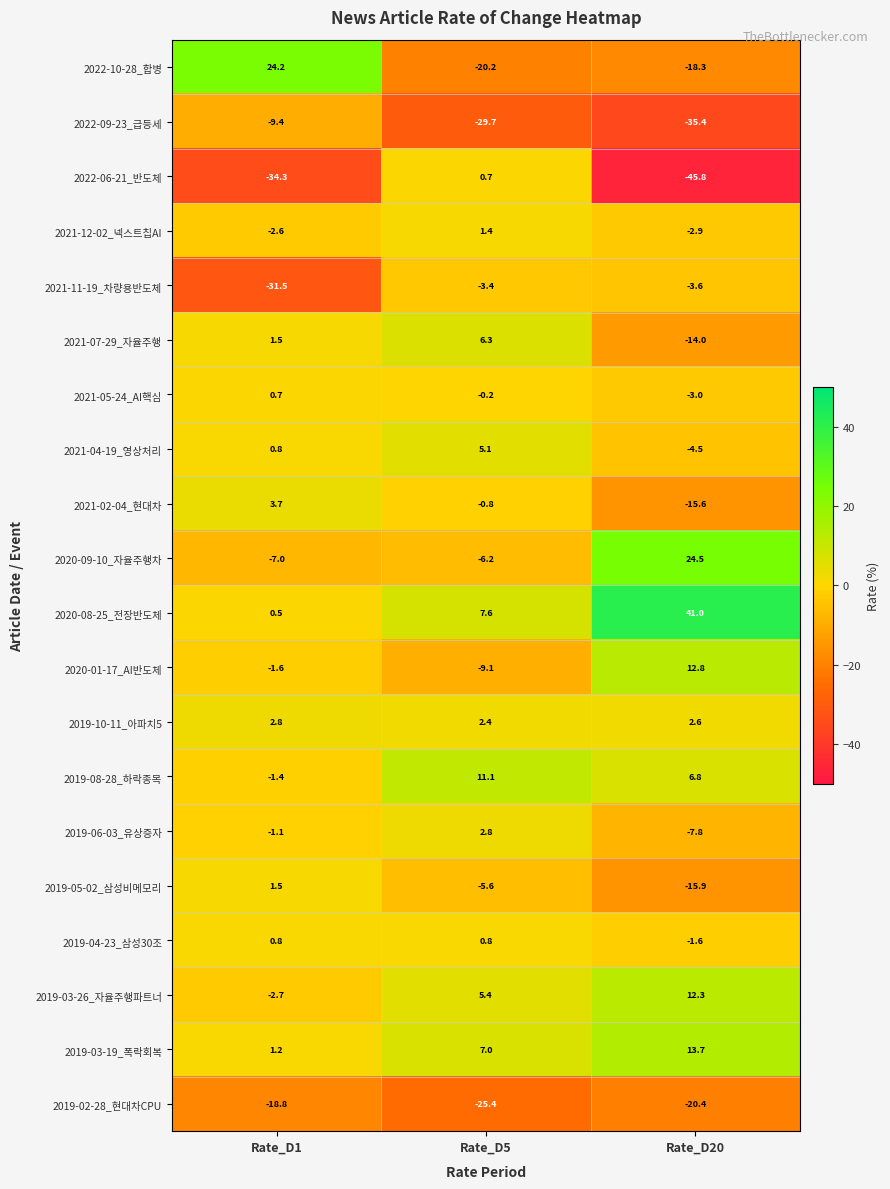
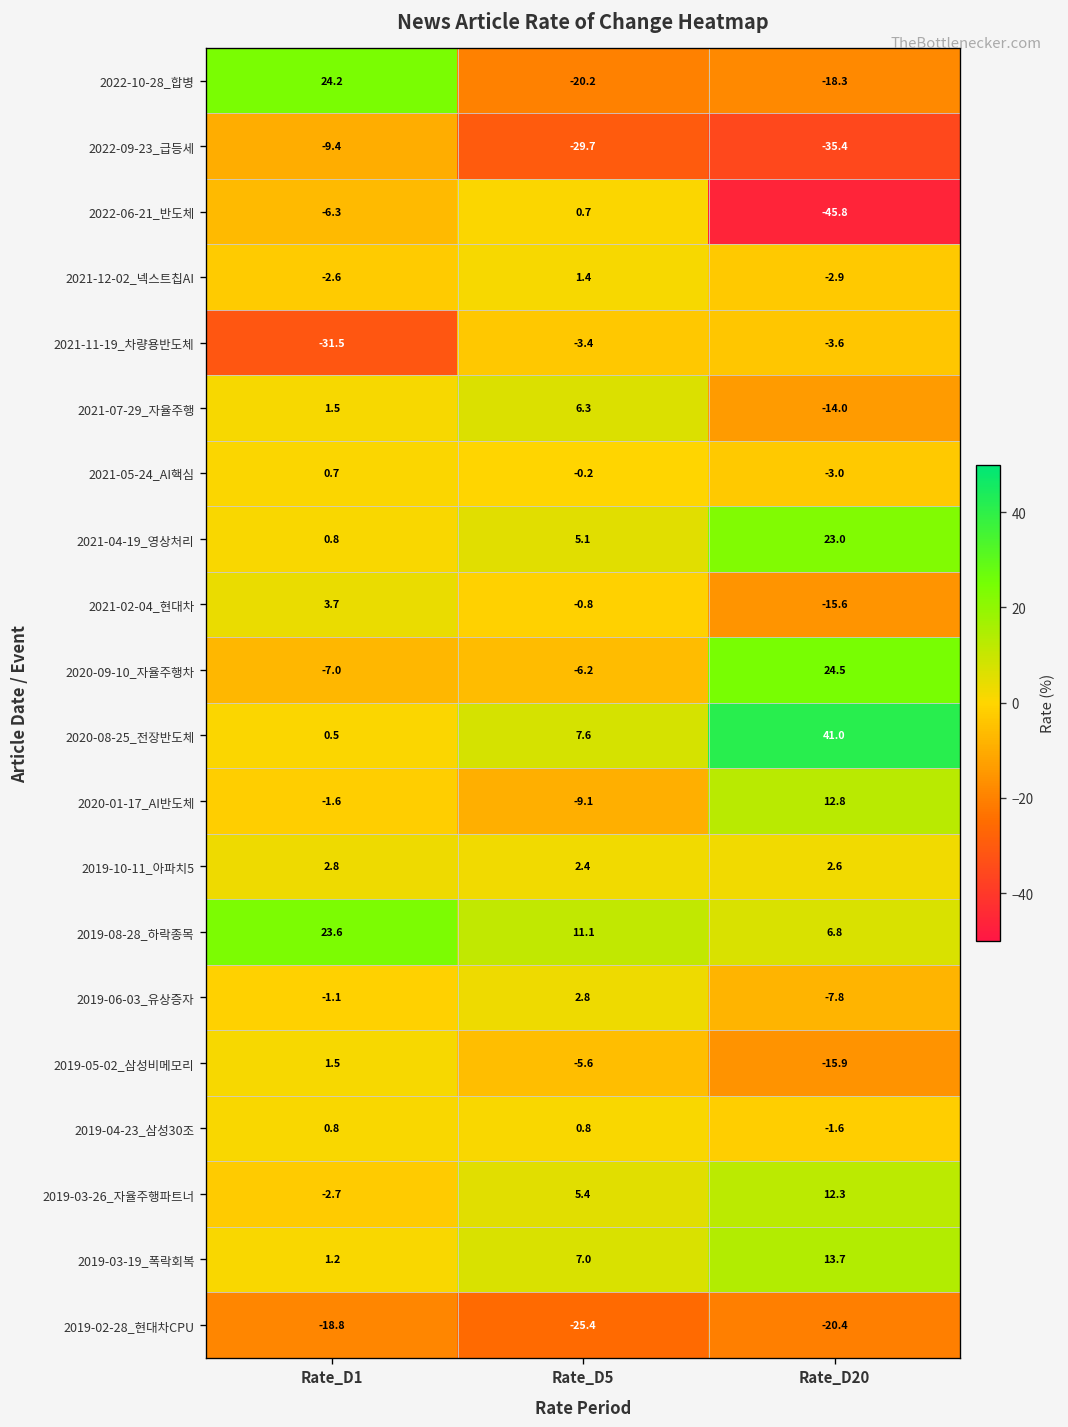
  {
    "2022-10-28_합병": {
      "Rate_D1": 24.2,
      "Rate_D5": -20.2,
      "Rate_D20": -18.3
    },
    "2022-09-23_급등세": {
      "Rate_D1": -9.4,
      "Rate_D5": -29.7,
      "Rate_D20": -35.4
    },
    "2022-06-21_반도체": {
-     "Rate_D1": -34.3,
+     "Rate_D1": -6.3,
      "Rate_D5": 0.7,
      "Rate_D20": -45.8
    },
    "2021-12-02_넥스트칩AI": {
      "Rate_D1": -2.6,
      "Rate_D5": 1.4,
      "Rate_D20": -2.9
    },
    "2021-11-19_차량용반도체": {
      "Rate_D1": -31.5,
      "Rate_D5": -3.4,
      "Rate_D20": -3.6
    },
    "2021-07-29_자율주행": {
      "Rate_D1": 1.5,
      "Rate_D5": 6.3,
      "Rate_D20": -14.0
    },
    "2021-05-24_AI핵심": {
      "Rate_D1": 0.7,
      "Rate_D5": -0.2,
      "Rate_D20": -3.0
    },
    "2021-04-19_영상처리": {
      "Rate_D1": 0.8,
      "Rate_D5": 5.1,
-     "Rate_D20": -4.5
+     "Rate_D20": 23.0
    },
    "2021-02-04_현대차": {
      "Rate_D1": 3.7,
      "Rate_D5": -0.8,
      "Rate_D20": -15.6
    },
    "2020-09-10_자율주행차": {
      "Rate_D1": -7.0,
      "Rate_D5": -6.2,
      "Rate_D20": 24.5
    },
    "2020-08-25_전장반도체": {
      "Rate_D1": 0.5,
      "Rate_D5": 7.6,
      "Rate_D20": 41.0
    },
    "2020-01-17_AI반도체": {
      "Rate_D1": -1.6,
      "Rate_D5": -9.1,
      "Rate_D20": 12.8
    },
    "2019-10-11_아파치5": {
      "Rate_D1": 2.8,
      "Rate_D5": 2.4,
      "Rate_D20": 2.6
    },
    "2019-08-28_하락종목": {
-     "Rate_D1": -1.4,
+     "Rate_D1": 23.6,
      "Rate_D5": 11.1,
      "Rate_D20": 6.8
    },
    "2019-06-03_유상증자": {
      "Rate_D1": -1.1,
      "Rate_D5": 2.8,
      "Rate_D20": -7.8
    },
    "2019-05-02_삼성비메모리": {
      "Rate_D1": 1.5,
      "Rate_D5": -5.6,
      "Rate_D20": -15.9
    },
    "2019-04-23_삼성30조": {
      "Rate_D1": 0.8,
      "Rate_D5": 0.8,
      "Rate_D20": -1.6
    },
    "2019-03-26_자율주행파트너": {
      "Rate_D1": -2.7,
      "Rate_D5": 5.4,
      "Rate_D20": 12.3
    },
    "2019-03-19_폭락회복": {
      "Rate_D1": 1.2,
      "Rate_D5": 7.0,
      "Rate_D20": 13.7
    },
    "2019-02-28_현대차CPU": {
      "Rate_D1": -18.8,
      "Rate_D5": -25.4,
      "Rate_D20": -20.4
    }
  }
